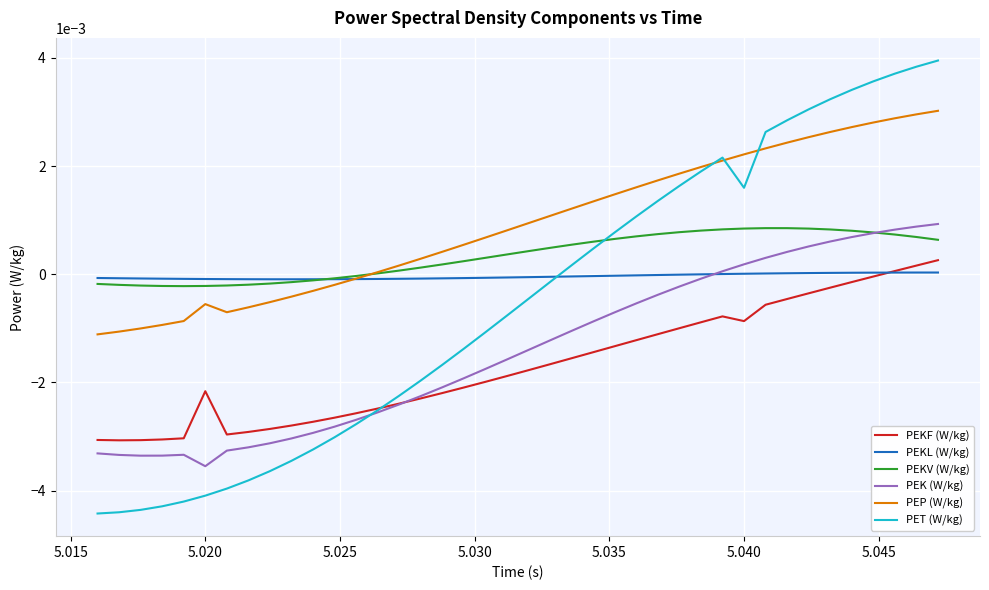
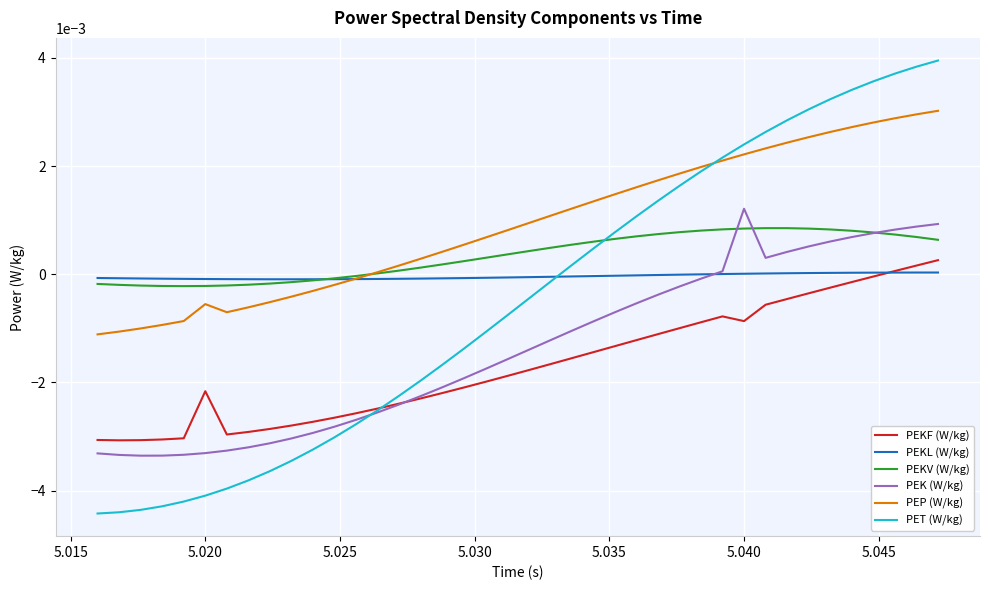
  {
    "PEKF (W/kg)": {
      "5.020": -0.0022,
      "5.040": -0.0009
    },
    "PEKL (W/kg)": {
      "5.020": -0.0001,
      "5.040": 0.0000
    },
    "PEKV (W/kg)": {
      "5.020": -0.0002,
      "5.040": 0.0008
    },
    "PEK (W/kg)": {
-     "5.020": -0.0035,
-     "5.040": 0.0002
+     "5.020": -0.0033,
+     "5.040": 0.0012
    },
    "PEP (W/kg)": {
      "5.020": -0.0006,
      "5.040": 0.0022
    },
    "PET (W/kg)": {
      "5.020": -0.0041,
-     "5.040": 0.0016
+     "5.040": 0.0024
    }
  }
